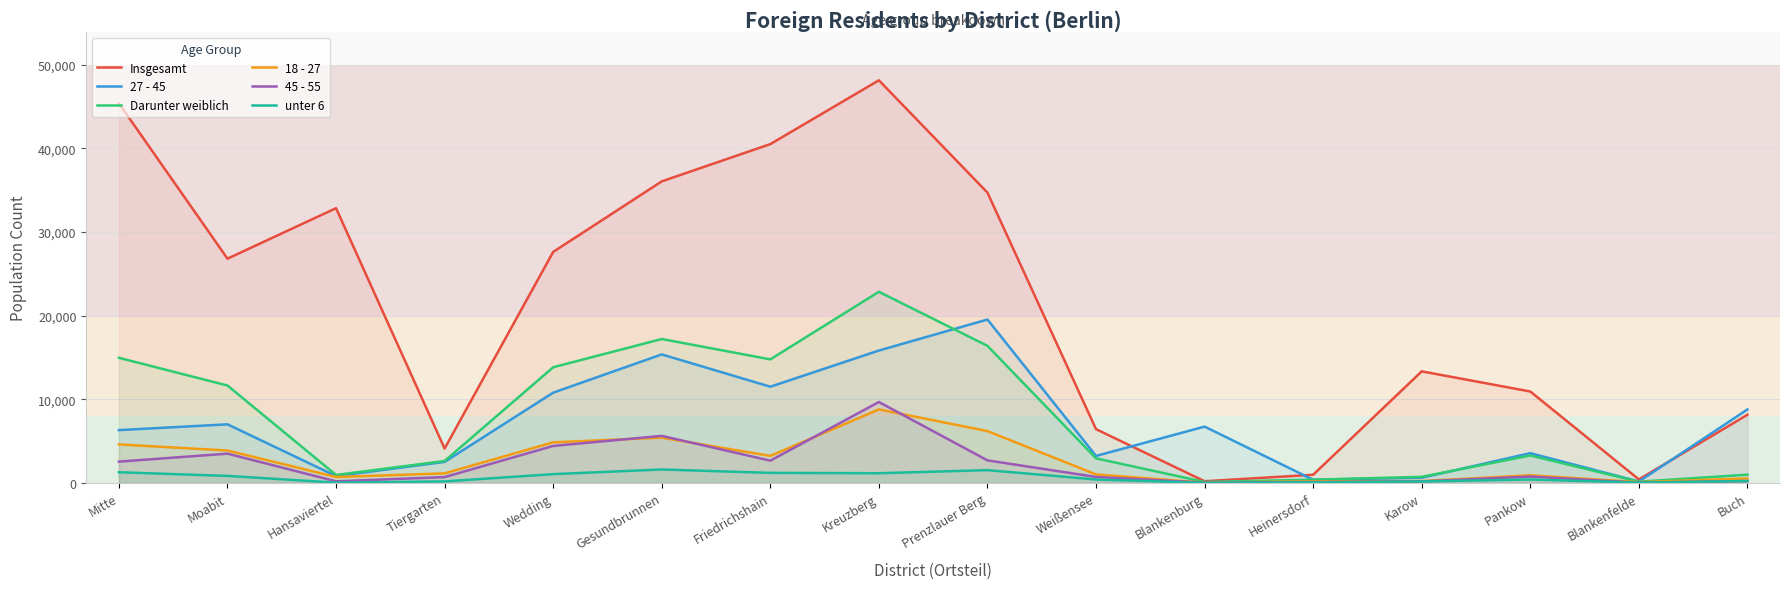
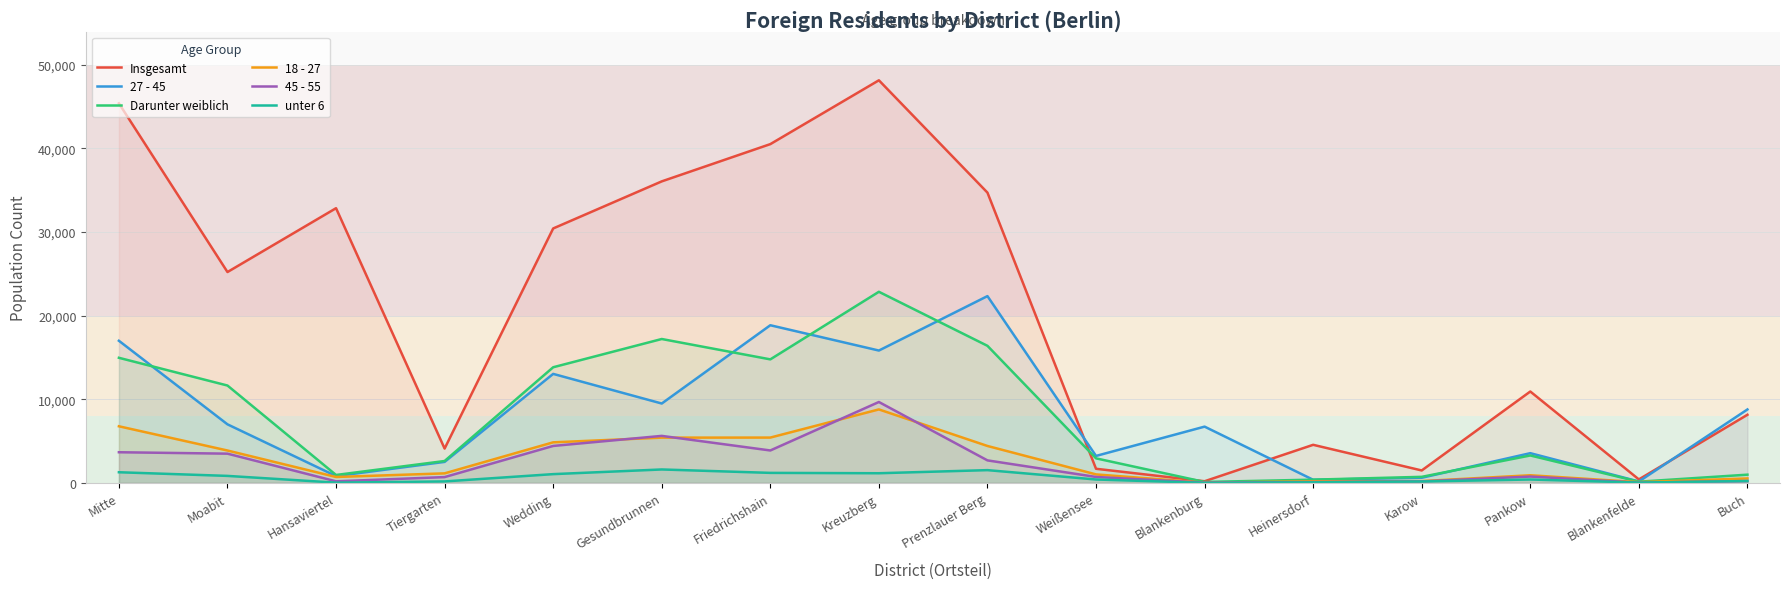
  {
    "Insgesamt": {
-     "Moabit": "27,000",
+     "Moabit": "25,000",
      "Hansaviertel": "33,000",
      "Tiergarten": "4,000",
-     "Wedding": "28,000",
+     "Wedding": "30,000",
      "Gesundbrunnen": "36,000",
      "Friedrichshain": "41,000",
      "Kreuzberg": "48,000",
      "Prenzlauer Berg": "35,000",
-     "Weißensee": "6,000",
-     "Heinersdorf": "1,000",
-     "Karow": "13,000",
+     "Weißensee": "2,000",
+     "Heinersdorf": "5,000",
+     "Karow": "1,000",
      "Pankow": "11,000",
      "Buch": "8,000"
    },
    "27 - 45": {
-     "Mitte": "6,000",
+     "Mitte": "17,000",
      "Moabit": "7,000",
-     "Wedding": "11,000",
-     "Gesundbrunnen": "15,000",
-     "Friedrichshain": "12,000",
+     "Wedding": "13,000",
+     "Gesundbrunnen": "9,000",
+     "Friedrichshain": "19,000",
      "Kreuzberg": "16,000",
-     "Prenzlauer Berg": "20,000",
+     "Prenzlauer Berg": "22,000",
      "Blankenburg": "7,000",
      "Buch": "9,000"
    },
    "18 - 27": {
-     "Mitte": "5,000",
+     "Mitte": "7,000",
      "Moabit": "4,000",
      "Tiergarten": "1,000",
      "Wedding": "5,000",
-     "Friedrichshain": "3,000",
+     "Friedrichshain": "5,000",
      "Kreuzberg": "9,000",
-     "Prenzlauer Berg": "6,000",
+     "Prenzlauer Berg": "4,000",
      "Weißensee": "1,000",
      "Buch": "1,000"
    },
    "45 - 55": {
-     "Mitte": "3,000",
+     "Mitte": "4,000",
      "Moabit": "3,000",
      "Tiergarten": "1,000",
      "Wedding": "4,000",
-     "Friedrichshain": "3,000",
+     "Friedrichshain": "4,000",
      "Kreuzberg": "10,000",
      "Prenzlauer Berg": "3,000"
    }
  }
